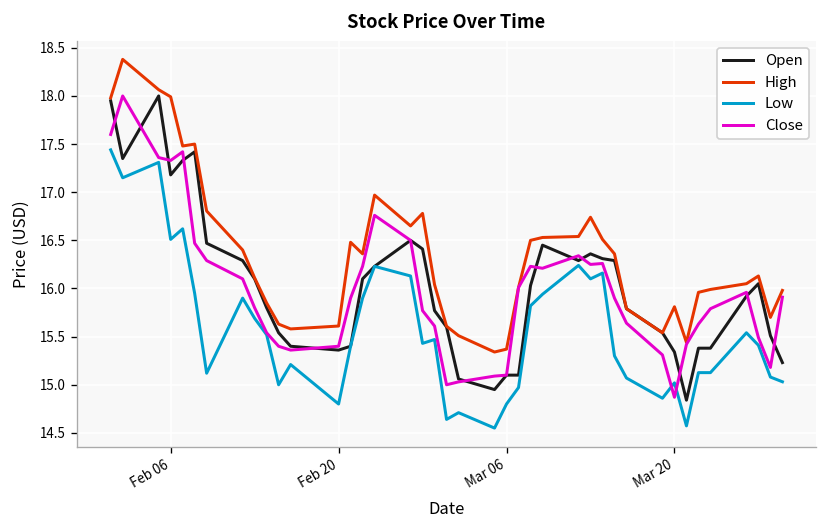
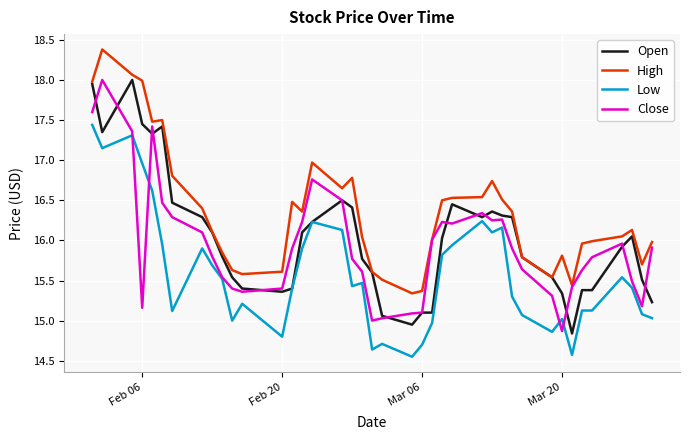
  {
    "Open": {
-     "Feb 06": 17.2,
+     "Feb 06": 17.5,
      "Feb 20": 15.4,
      "Mar 20": 15.3
    },
    "High": {
      "Feb 06": 18.0,
      "Feb 20": 15.6,
      "Mar 06": 15.4,
      "Mar 20": 15.8
    },
    "Low": {
-     "Feb 06": 16.5,
+     "Feb 06": 17.0,
      "Feb 20": 14.8,
-     "Mar 06": 14.8,
+     "Mar 06": 14.7,
      "Mar 20": 15.0
    },
    "Close": {
-     "Feb 06": 17.3,
+     "Feb 06": 15.2,
      "Feb 20": 15.4,
      "Mar 20": 14.9
    }
  }
